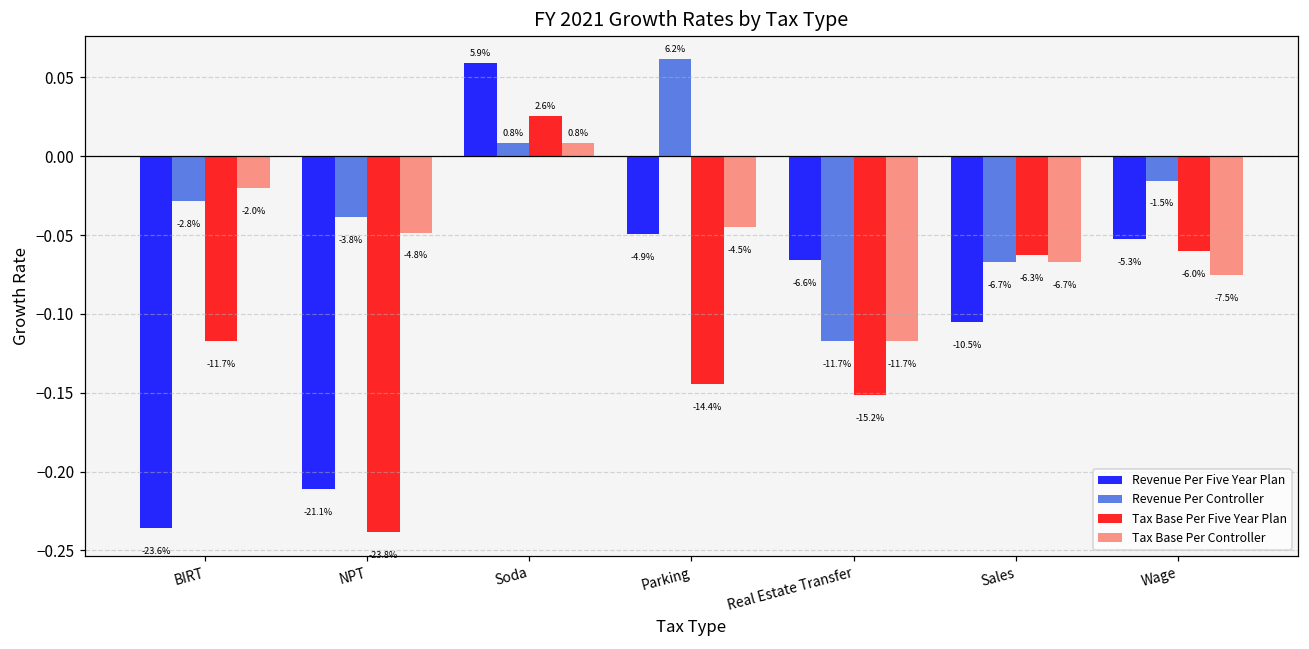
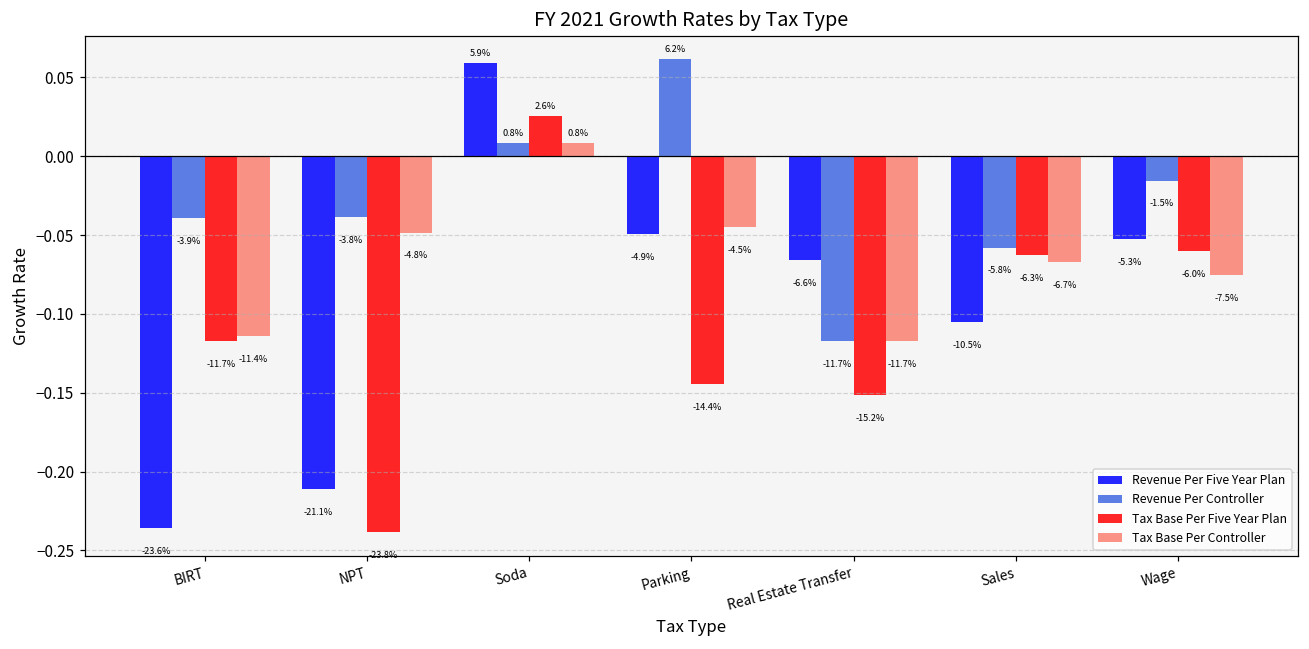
  {
    "Revenue Per Five Year Plan": {
      "BIRT": "-23.6%",
      "NPT": "-21.1%",
      "Soda": "5.9%",
      "Parking": "-4.9%",
      "Real Estate Transfer": "-6.6%",
      "Sales": "-10.5%",
      "Wage": "-5.3%"
    },
    "Revenue Per Controller": {
-     "BIRT": "-2.8%",
+     "BIRT": "-3.9%",
      "NPT": "-3.8%",
      "Soda": "0.8%",
      "Parking": "6.2%",
      "Real Estate Transfer": "-11.7%",
-     "Sales": "-6.7%",
+     "Sales": "-5.8%",
      "Wage": "-1.5%"
    },
    "Tax Base Per Five Year Plan": {
      "BIRT": "-11.7%",
      "NPT": "-23.8%",
      "Soda": "2.6%",
      "Parking": "-14.4%",
      "Real Estate Transfer": "-15.2%",
      "Sales": "-6.3%",
      "Wage": "-6.0%"
    },
    "Tax Base Per Controller": {
-     "BIRT": "-2.0%",
+     "BIRT": "-11.4%",
      "NPT": "-4.8%",
      "Soda": "0.8%",
      "Parking": "-4.5%",
      "Real Estate Transfer": "-11.7%",
      "Sales": "-6.7%",
      "Wage": "-7.5%"
    }
  }
